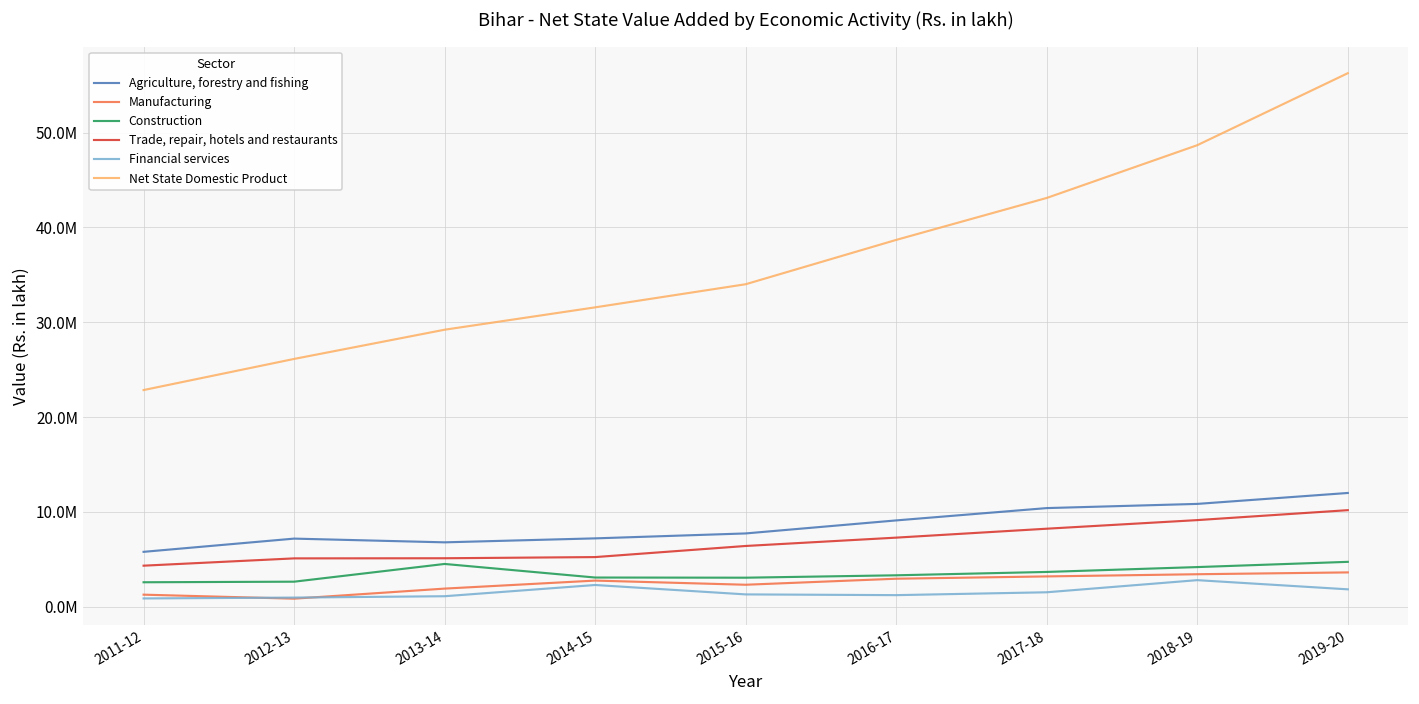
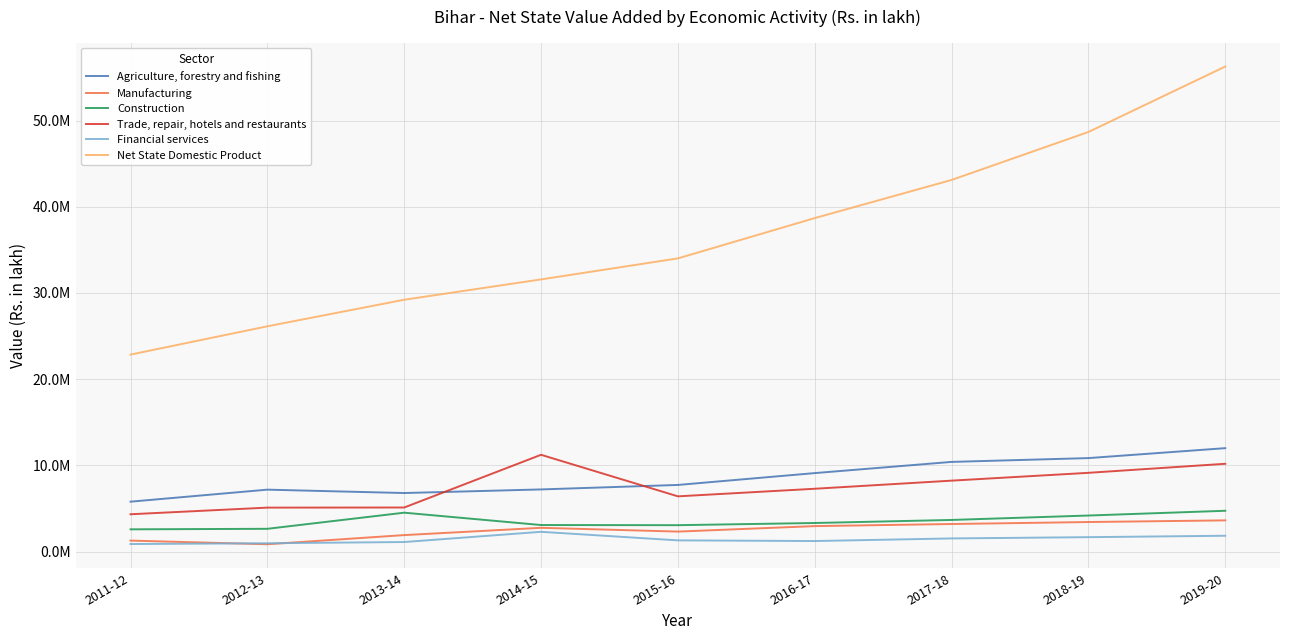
  {
    "Agriculture, forestry and fishing": {
      "2011-12": 6000000,
      "2012-13": 7000000,
      "2013-14": 7000000,
      "2014-15": 7000000,
      "2015-16": 8000000,
      "2016-17": 9000000,
      "2017-18": 10000000,
      "2018-19": 11000000,
      "2019-20": 12000000
    },
    "Manufacturing": {
      "2011-12": 1000000,
      "2013-14": 2000000,
      "2014-15": 3000000,
      "2015-16": 2000000,
      "2016-17": 3000000,
      "2017-18": 3000000,
      "2018-19": 3000000,
      "2019-20": 4000000
    },
    "Construction": {
      "2011-12": 3000000,
      "2012-13": 3000000,
      "2013-14": 5000000,
      "2014-15": 3000000,
      "2015-16": 3000000,
      "2016-17": 3000000,
      "2017-18": 4000000,
      "2018-19": 4000000,
      "2019-20": 5000000
    },
    "Trade, repair, hotels and restaurants": {
      "2011-12": 4000000,
      "2012-13": 5000000,
      "2013-14": 5000000,
-     "2014-15": 5000000,
+     "2014-15": 11000000,
      "2015-16": 6000000,
      "2016-17": 7000000,
      "2017-18": 8000000,
      "2018-19": 9000000,
      "2019-20": 10000000
    },
    "Financial services": {
      "2011-12": 1000000,
      "2013-14": 1000000,
      "2014-15": 2000000,
      "2015-16": 1000000,
      "2016-17": 1000000,
      "2017-18": 2000000,
-     "2018-19": 3000000,
+     "2018-19": 2000000,
      "2019-20": 2000000
    },
    "Net State Domestic Product": {
      "2011-12": 23000000,
      "2012-13": 26000000,
      "2013-14": 29000000,
      "2014-15": 32000000,
      "2015-16": 34000000,
      "2016-17": 39000000,
      "2017-18": 43000000,
      "2018-19": 49000000,
      "2019-20": 56000000
    }
  }
